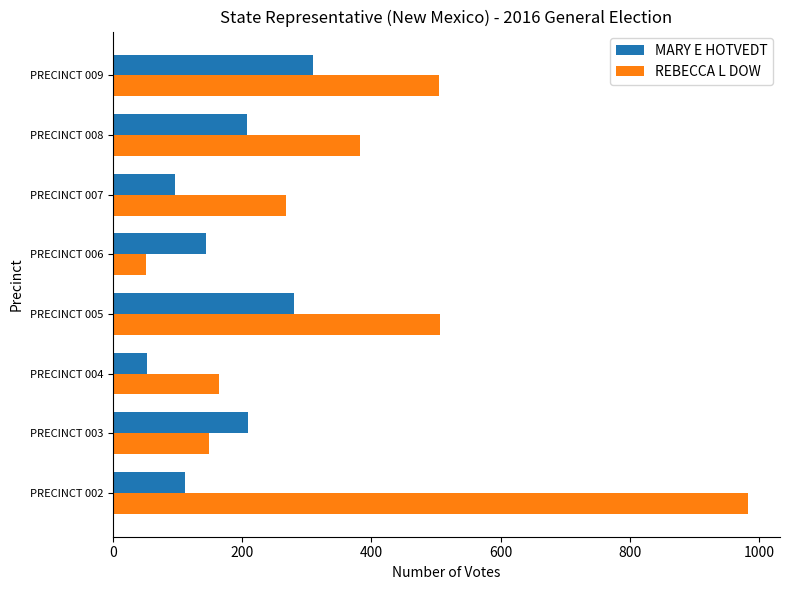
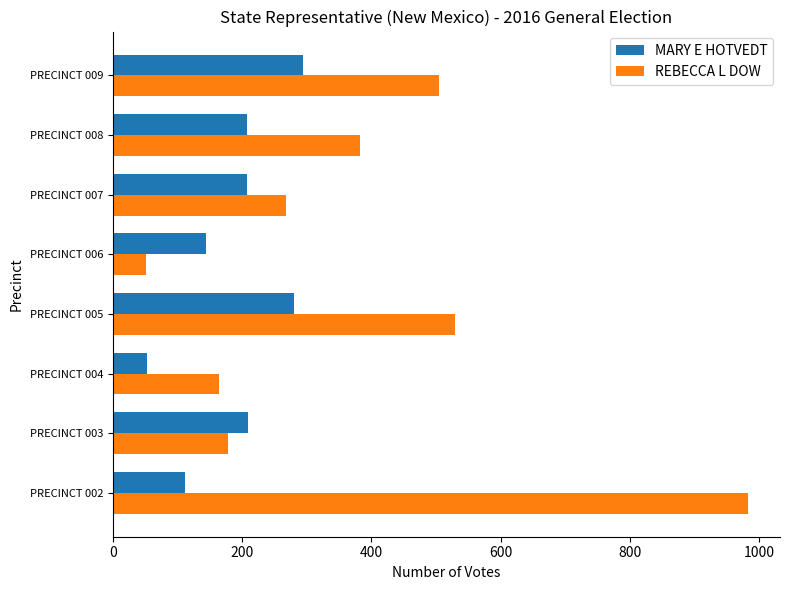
  {
    "MARY E HOTVEDT": {
-     "PRECINCT 009": 310,
+     "PRECINCT 009": 300,
      "PRECINCT 008": 210,
-     "PRECINCT 007": 100,
+     "PRECINCT 007": 210,
      "PRECINCT 006": 140,
      "PRECINCT 005": 280,
      "PRECINCT 004": 50,
      "PRECINCT 003": 210,
      "PRECINCT 002": 110
    },
    "REBECCA L DOW": {
      "PRECINCT 009": 510,
      "PRECINCT 008": 380,
      "PRECINCT 007": 270,
      "PRECINCT 006": 50,
-     "PRECINCT 005": 510,
+     "PRECINCT 005": 530,
      "PRECINCT 004": 170,
-     "PRECINCT 003": 150,
+     "PRECINCT 003": 180,
      "PRECINCT 002": 980
    }
  }
